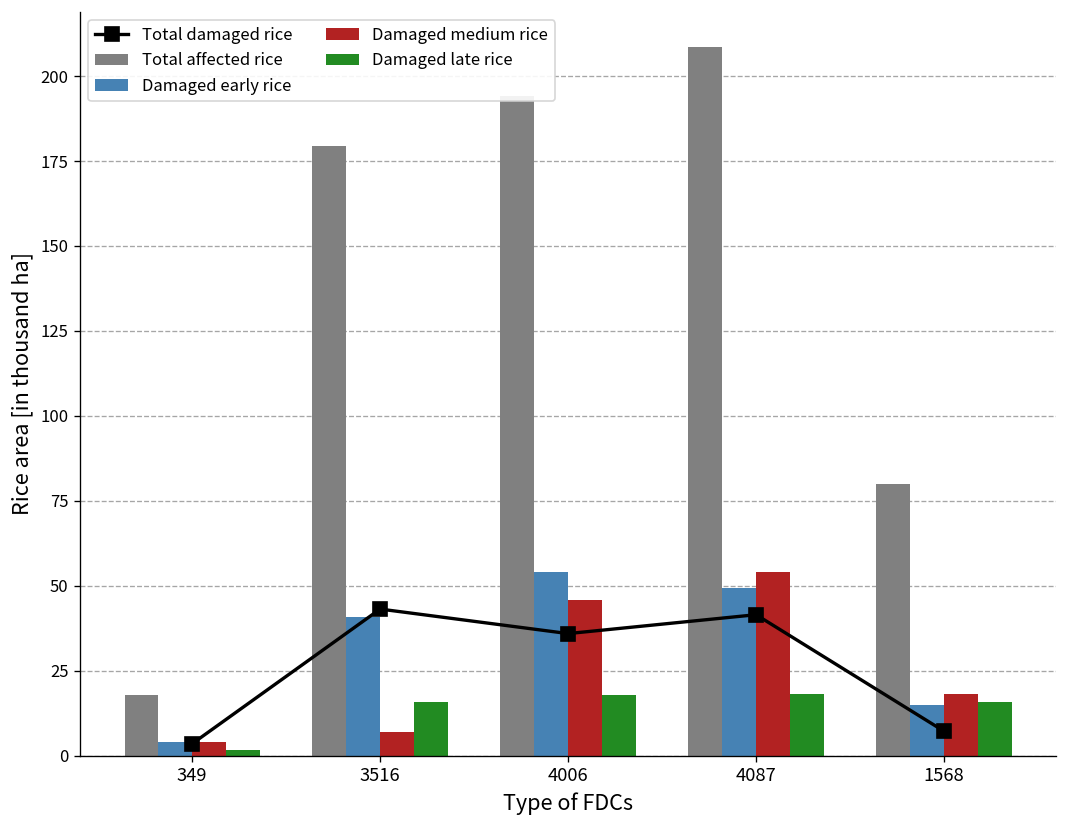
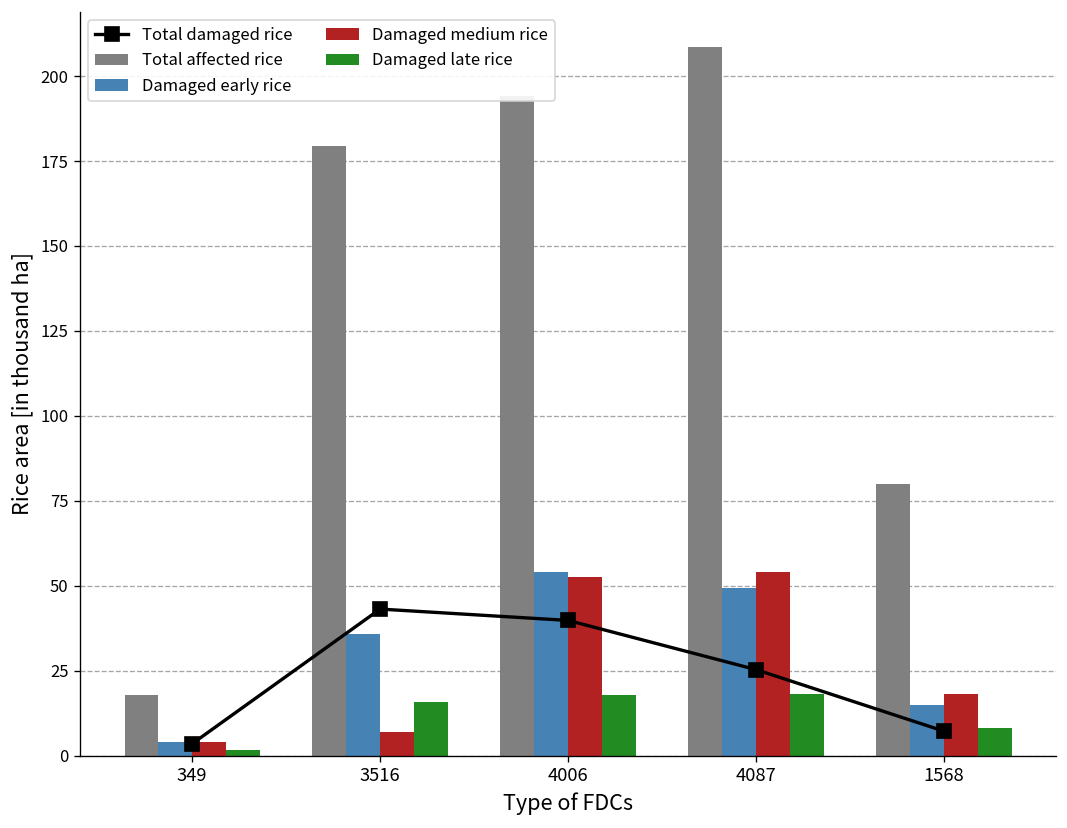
  {
    "Total affected rice": {
      "349": 18,
      "3516": 179,
      "4087": 208,
      "1568": 80
    },
    "Total damaged rice": {
      "349": 4,
      "3516": 43,
-     "4006": 36,
-     "4087": 41,
+     "4006": 40,
+     "4087": 25,
      "1568": 7
    },
    "Damaged early rice": {
      "349": 4,
-     "3516": 41,
+     "3516": 36,
      "4006": 54,
      "4087": 49,
      "1568": 15
    },
    "Damaged medium rice": {
      "349": 4,
      "3516": 7,
-     "4006": 46,
+     "4006": 53,
      "4087": 54,
      "1568": 18
    },
    "Damaged late rice": {
      "349": 2,
      "3516": 16,
      "4006": 18,
      "4087": 18,
-     "1568": 16
+     "1568": 8
    }
  }
